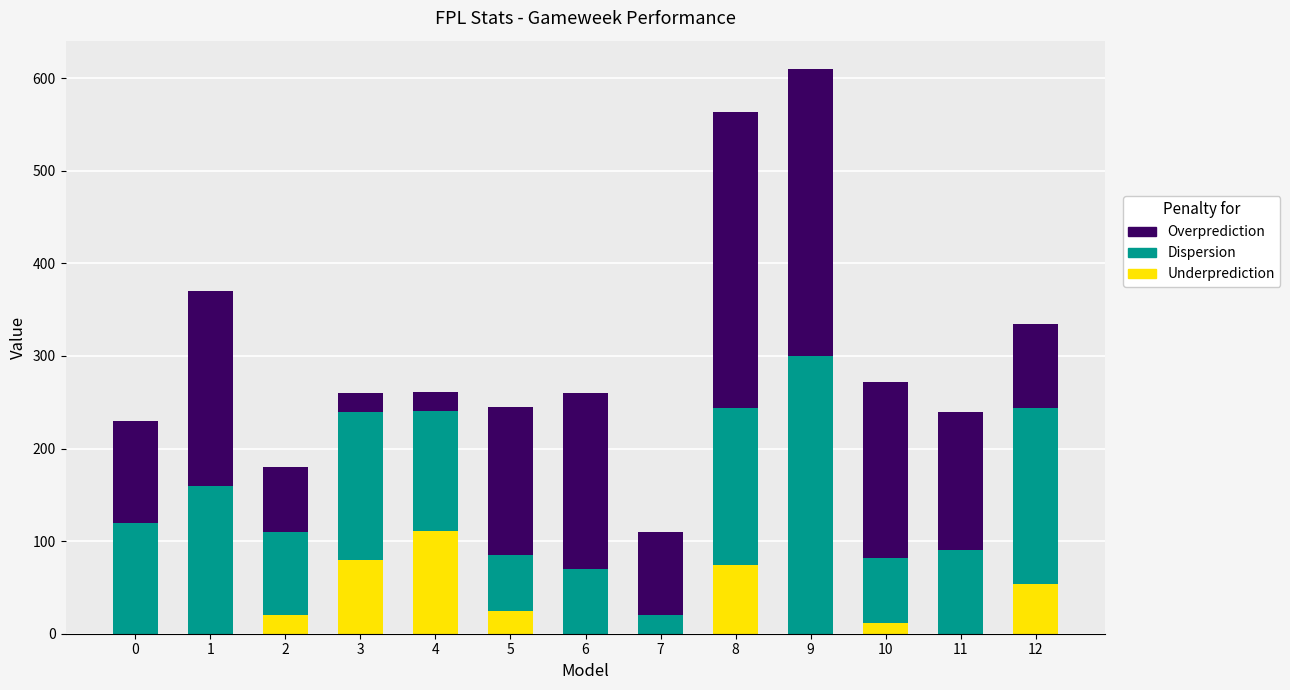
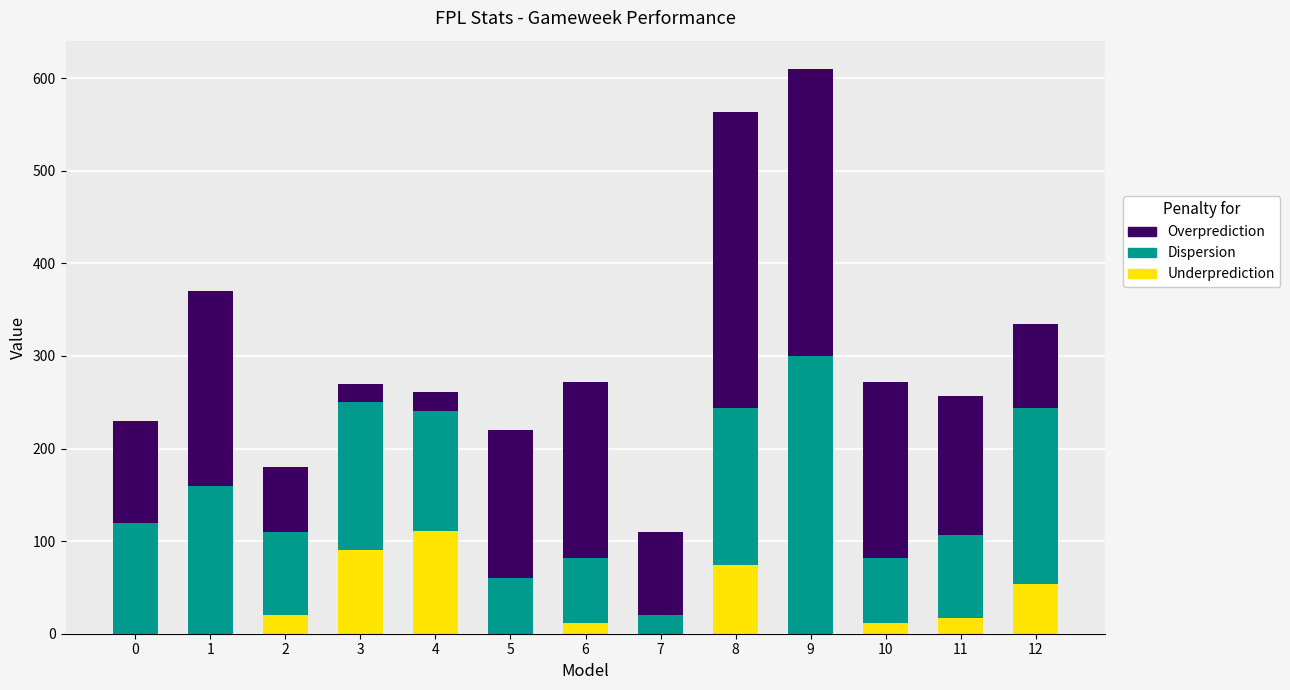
  {
    "Underprediction": {
      "0": 0,
      "1": 0,
      "2": 20,
-     "3": 80,
+     "3": 90,
      "4": 110,
-     "5": 30,
-     "6": 0,
+     "5": 0,
+     "6": 10,
      "7": 0,
      "8": 70,
      "9": 0,
      "10": 10,
-     "11": 0,
+     "11": 20,
      "12": 50
    },
    "Dispersion": {
      "0": 120,
      "1": 160,
      "2": 90,
      "3": 160,
      "4": 130,
      "5": 60,
      "6": 70,
      "7": 20,
      "8": 170,
      "9": 300,
      "10": 70,
      "11": 90,
      "12": 190
    },
    "Overprediction": {
      "0": 110,
      "1": 210,
      "2": 70,
      "3": 20,
      "4": 20,
      "5": 160,
      "6": 190,
      "7": 90,
      "8": 320,
      "9": 310,
      "10": 190,
      "11": 150,
      "12": 90
    }
  }
